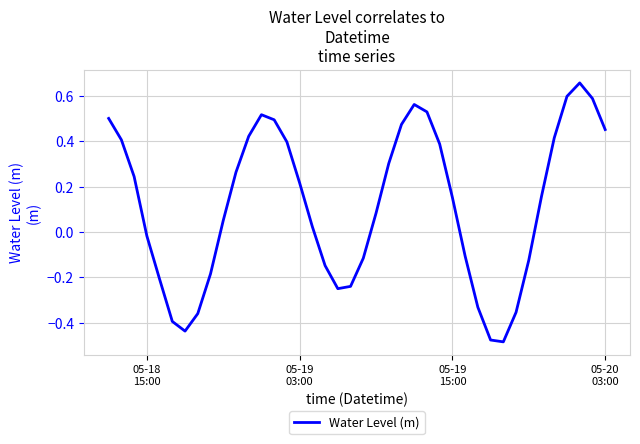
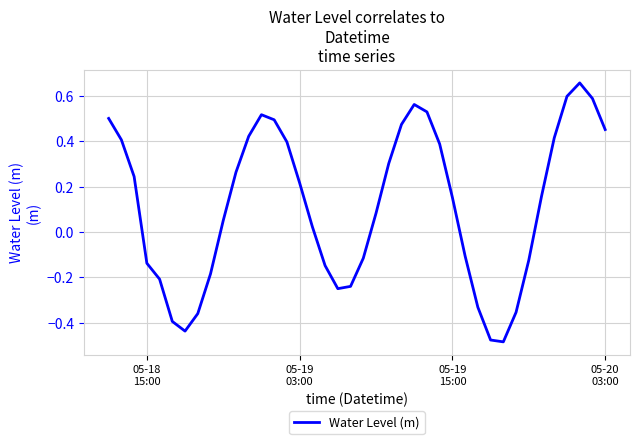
  {
-   "05-18 15:00": -0.02,
+   "05-18 15:00": -0.14,
    "05-19 03:00": 0.22,
    "05-19 15:00": 0.15,
    "05-20 03:00": 0.45
  }
